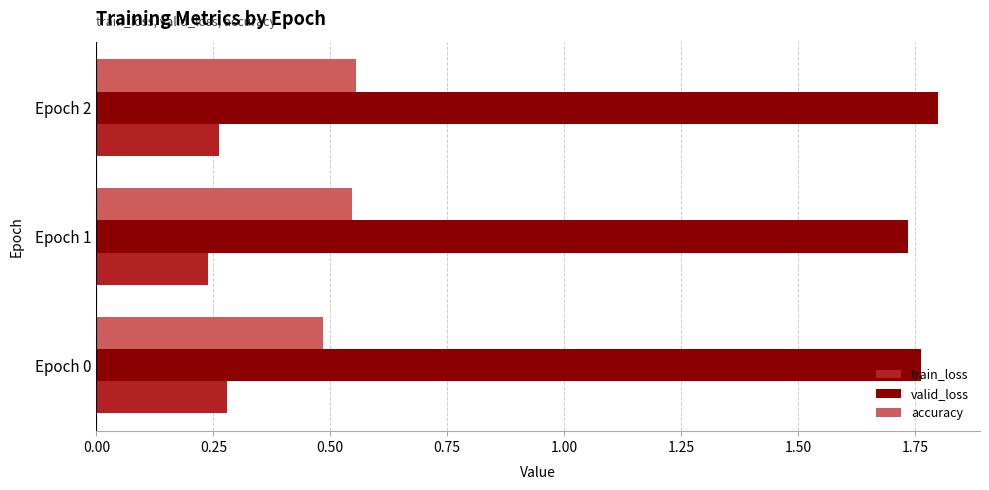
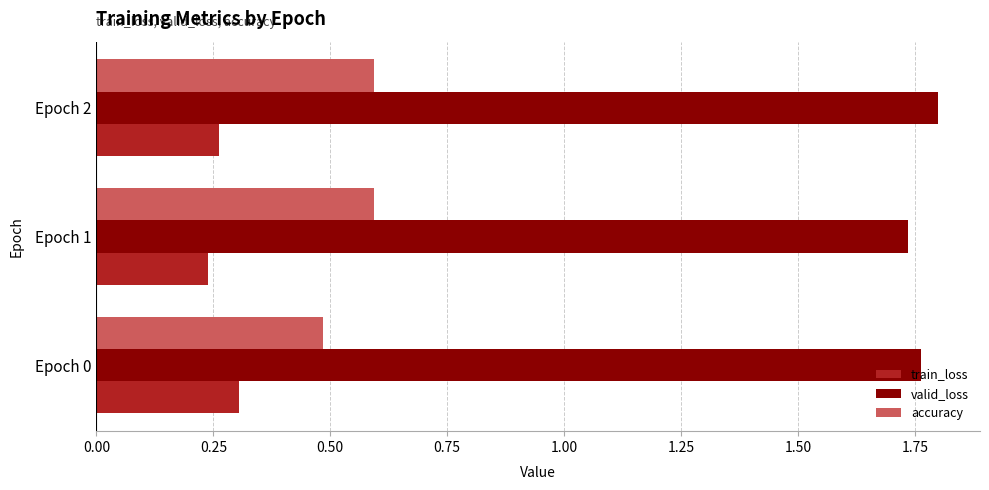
  {
    "train_loss": {
      "Epoch 2": 0.26,
      "Epoch 1": 0.24,
-     "Epoch 0": 0.28
+     "Epoch 0": 0.30
    },
    "valid_loss": {
      "Epoch 2": 1.80,
      "Epoch 1": 1.74,
      "Epoch 0": 1.76
    },
    "accuracy": {
-     "Epoch 2": 0.55,
-     "Epoch 1": 0.55,
+     "Epoch 2": 0.59,
+     "Epoch 1": 0.59,
      "Epoch 0": 0.48
    }
  }
